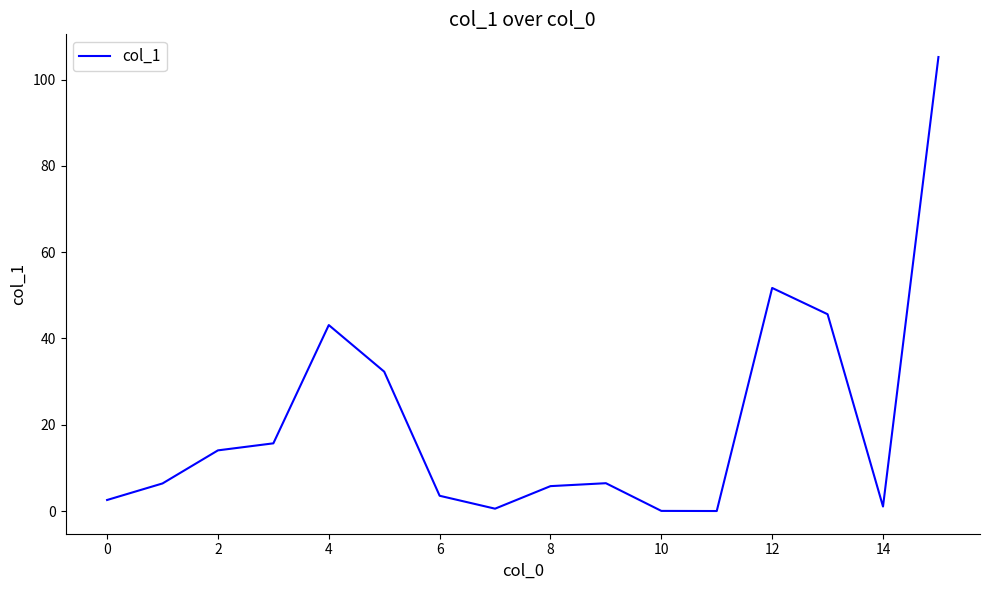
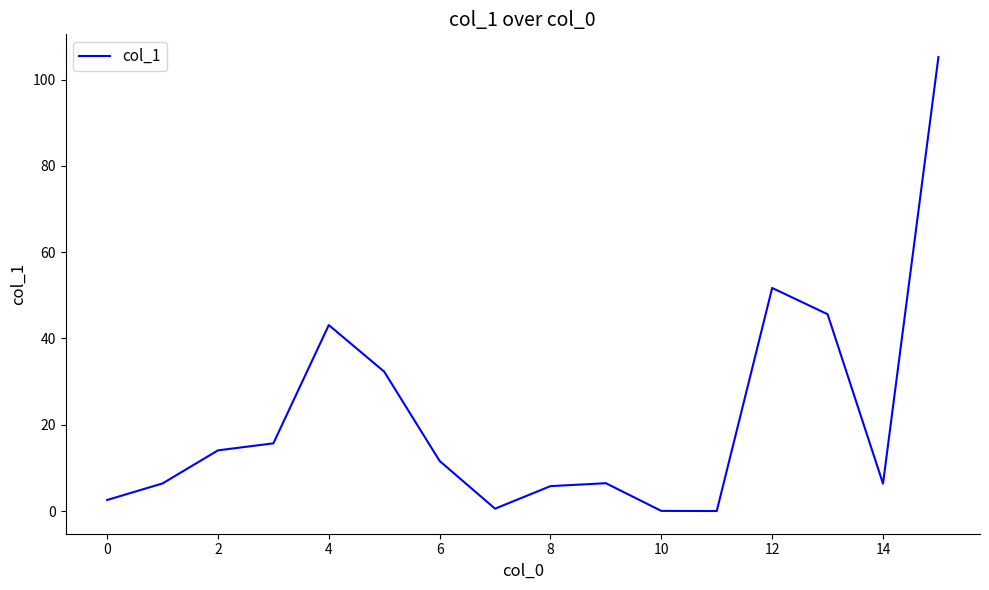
  {
    "0": 3,
    "2": 14,
    "4": 43,
-   "6": 4,
+   "6": 12,
    "8": 6,
    "10": 0,
    "12": 52,
-   "14": 1
+   "14": 6
  }
